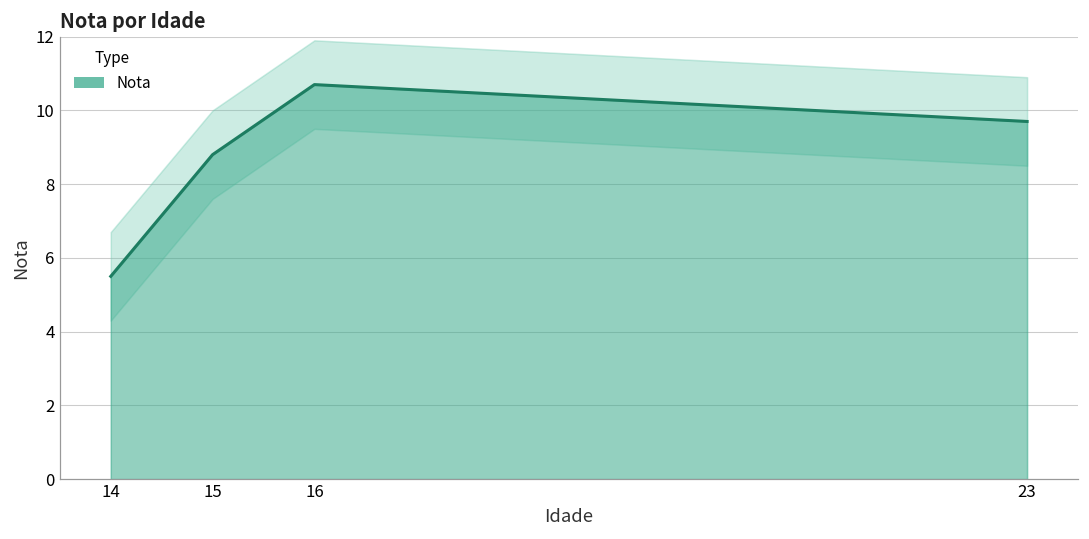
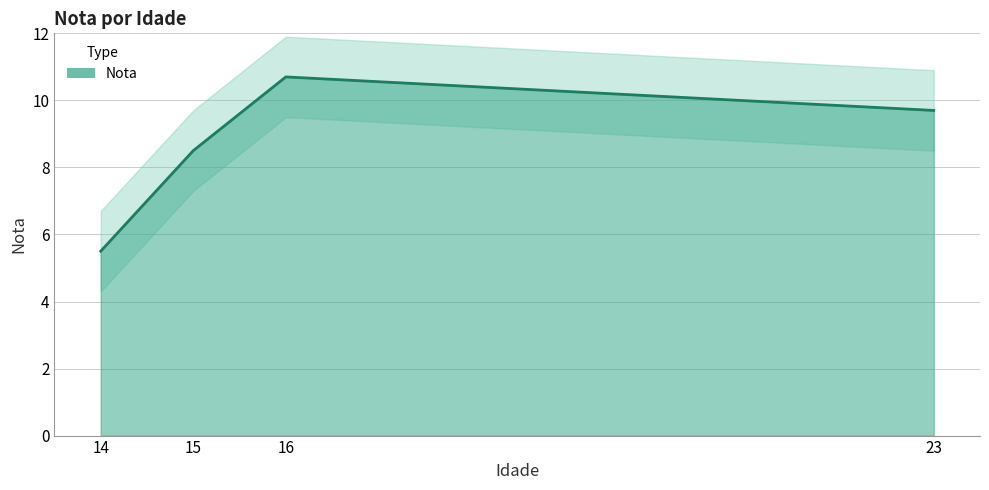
  {
    "Nota": {
      "14": 5.5,
-     "15": 8.8,
+     "15": 8.5,
      "16": 10.7,
      "23": 9.7
    }
  }
